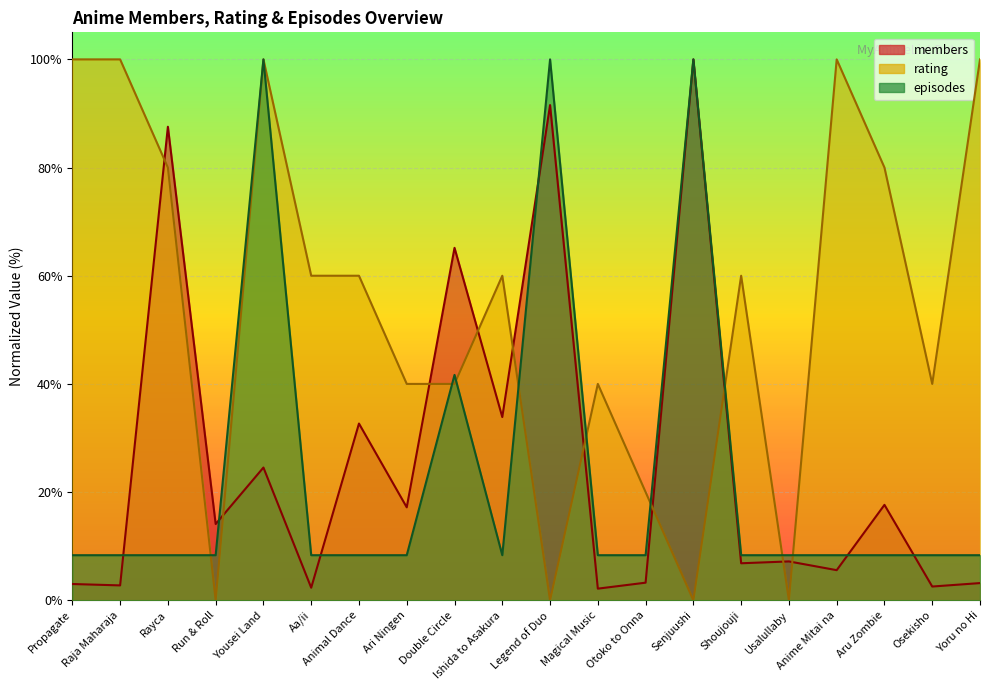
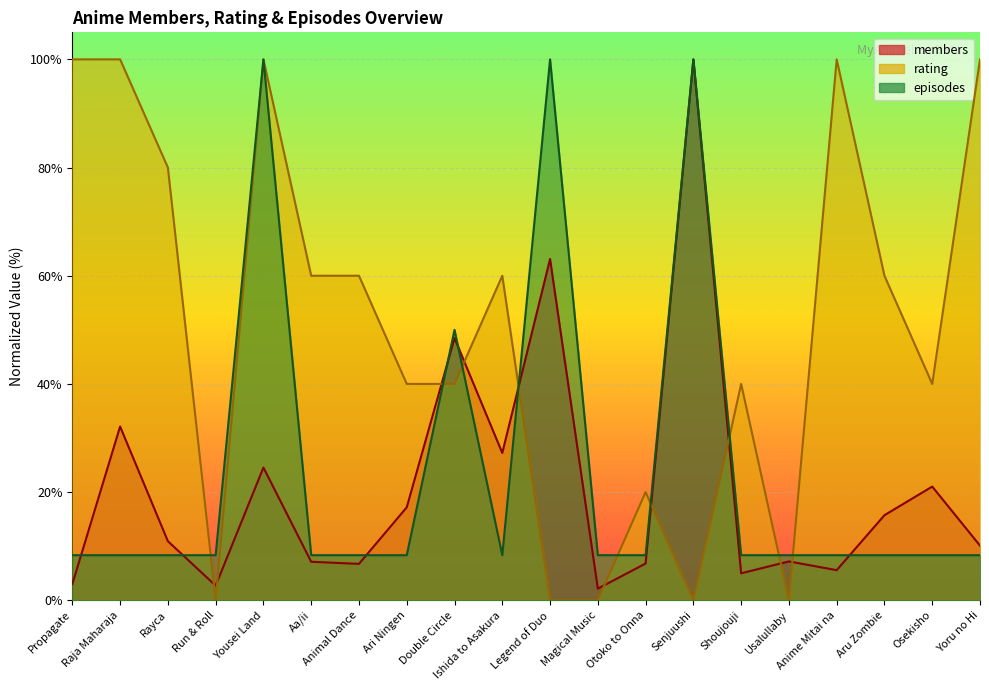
  {
    "members": {
      "Propagate": "3%",
-     "Raja Maharaja": "3%",
-     "Rayca": "88%",
-     "Run & Roll": "14%",
+     "Raja Maharaja": "32%",
+     "Rayca": "11%",
+     "Run & Roll": "3%",
      "Yousei Land": "25%",
-     "Aa/ii": "2%",
-     "Animal Dance": "33%",
+     "Aa/ii": "7%",
+     "Animal Dance": "7%",
      "Ari Ningen": "17%",
-     "Double Circle": "65%",
-     "Ishida to Asakura": "34%",
-     "Legend of Duo": "92%",
+     "Double Circle": "48%",
+     "Ishida to Asakura": "27%",
+     "Legend of Duo": "63%",
      "Magical Music": "2%",
-     "Otoko to Onna": "3%",
-     "Shoujouji": "7%",
+     "Otoko to Onna": "7%",
+     "Shoujouji": "5%",
      "Usalullaby": "7%",
      "Anime Mitai na": "6%",
-     "Aru Zombie": "18%",
-     "Osekisho": "3%",
-     "Yoru no Hi": "3%"
+     "Aru Zombie": "16%",
+     "Osekisho": "21%",
+     "Yoru no Hi": "10%"
    },
    "rating": {
      "Propagate": "100%",
      "Raja Maharaja": "100%",
      "Rayca": "80%",
      "Run & Roll": "0%",
      "Aa/ii": "60%",
      "Animal Dance": "60%",
      "Ari Ningen": "40%",
      "Double Circle": "40%",
      "Ishida to Asakura": "60%",
      "Legend of Duo": "0%",
-     "Magical Music": "40%",
+     "Magical Music": "0%",
      "Otoko to Onna": "20%",
      "Senjuushi": "0%",
-     "Shoujouji": "60%",
+     "Shoujouji": "40%",
      "Usalullaby": "0%",
      "Anime Mitai na": "100%",
-     "Aru Zombie": "80%",
+     "Aru Zombie": "60%",
      "Osekisho": "40%",
      "Yoru no Hi": "100%"
    },
    "episodes": {
      "Propagate": "8%",
      "Raja Maharaja": "8%",
      "Rayca": "8%",
      "Run & Roll": "8%",
      "Aa/ii": "8%",
      "Animal Dance": "8%",
      "Ari Ningen": "8%",
-     "Double Circle": "42%",
+     "Double Circle": "50%",
      "Ishida to Asakura": "8%",
      "Legend of Duo": "100%",
      "Magical Music": "8%",
      "Otoko to Onna": "8%",
      "Shoujouji": "8%",
      "Usalullaby": "8%",
      "Anime Mitai na": "8%",
      "Aru Zombie": "8%",
      "Osekisho": "8%",
      "Yoru no Hi": "8%"
    }
  }
